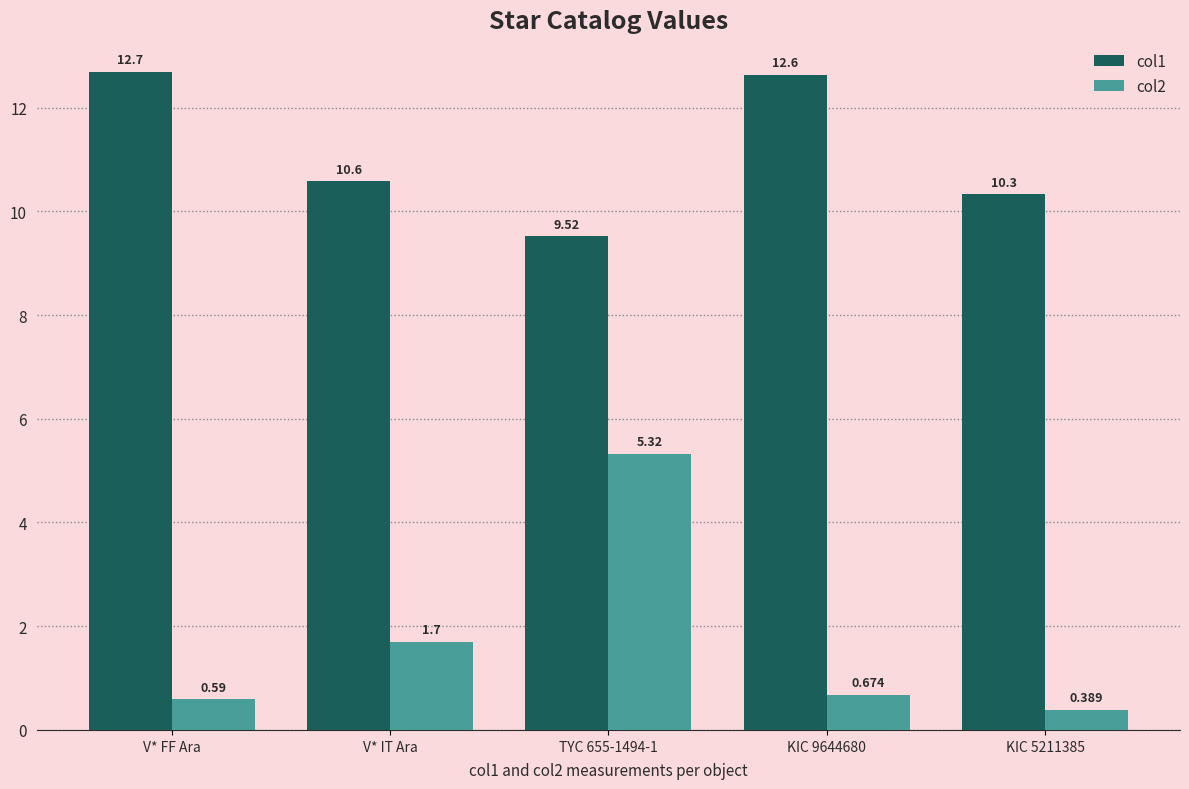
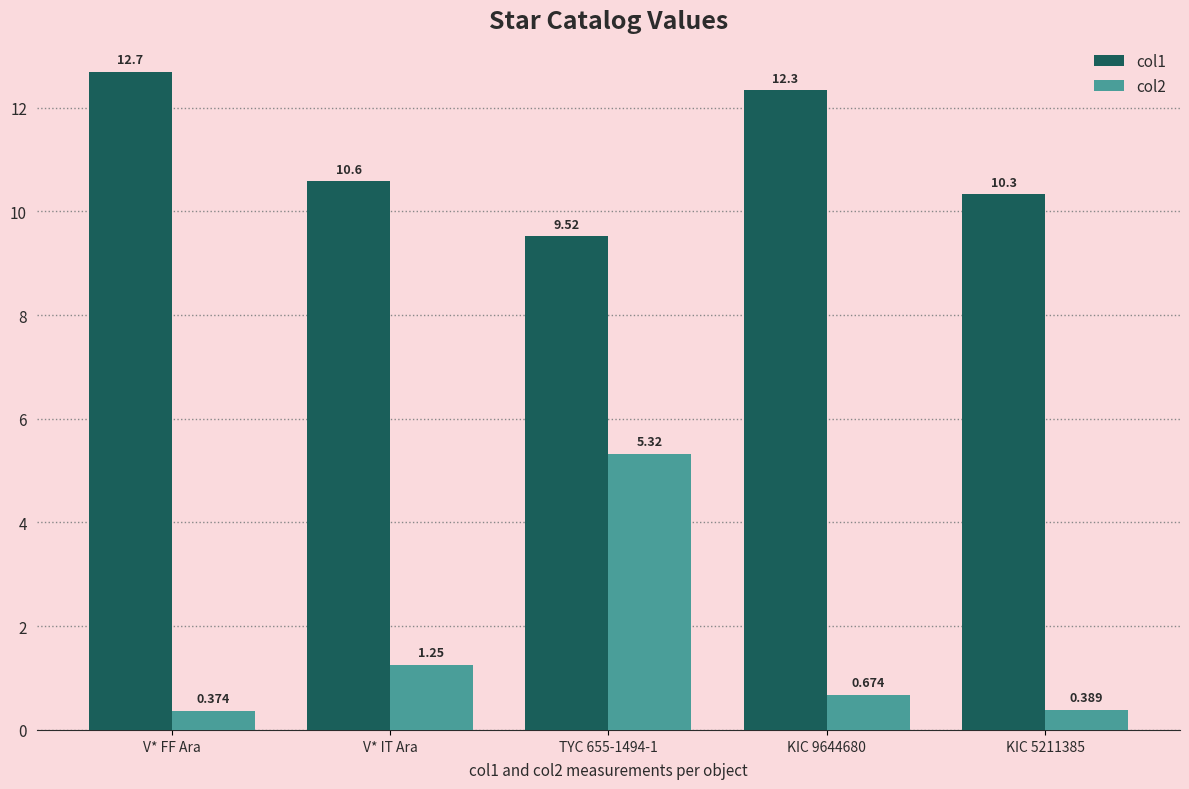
  {
    "col1": {
      "V* FF Ara": 12.7,
      "V* IT Ara": 10.6,
      "TYC 655-1494-1": 9.52,
-     "KIC 9644680": 12.6,
+     "KIC 9644680": 12.3,
      "KIC 5211385": 10.3
    },
    "col2": {
-     "V* FF Ara": 0.59,
-     "V* IT Ara": 1.7,
+     "V* FF Ara": 0.374,
+     "V* IT Ara": 1.25,
      "TYC 655-1494-1": 5.32,
      "KIC 9644680": 0.674,
      "KIC 5211385": 0.389
    }
  }
